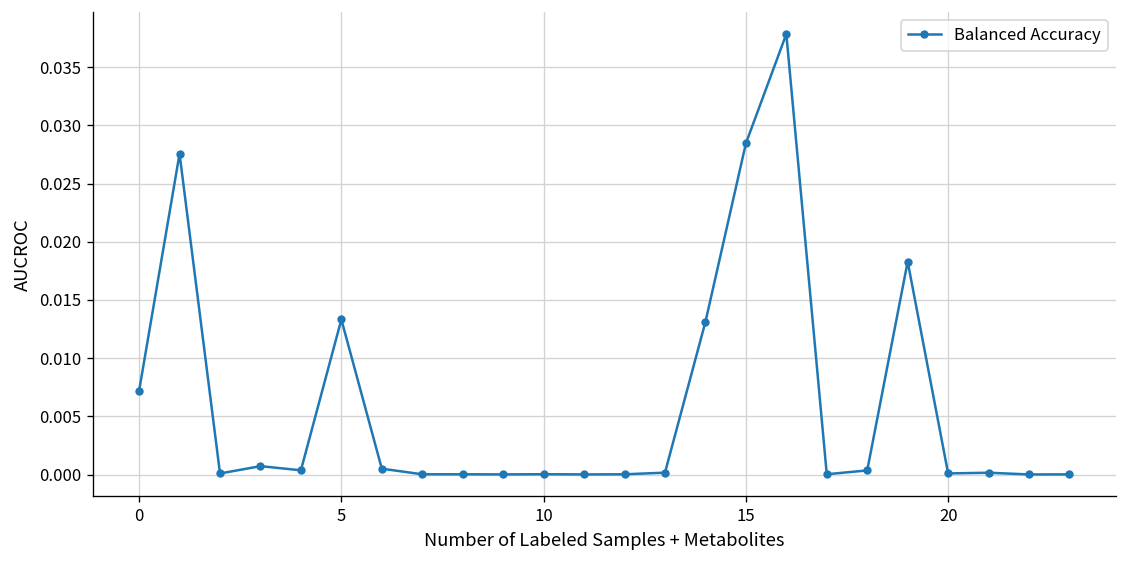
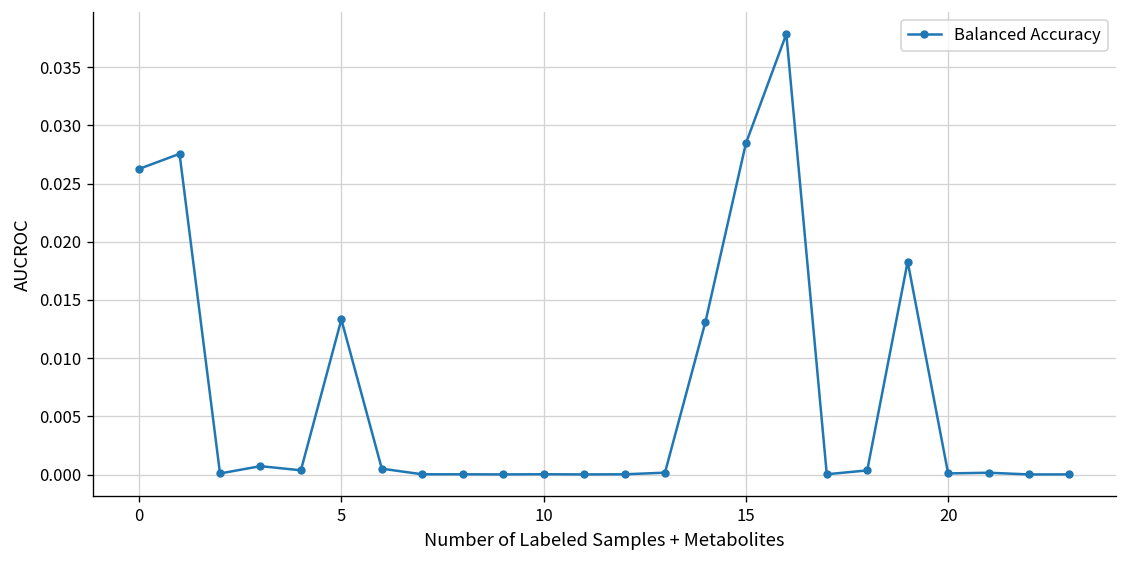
  {
-   "0": 0.007,
+   "0": 0.026,
    "5": 0.013,
    "10": 0.000,
    "15": 0.028,
    "20": 0.000
  }
